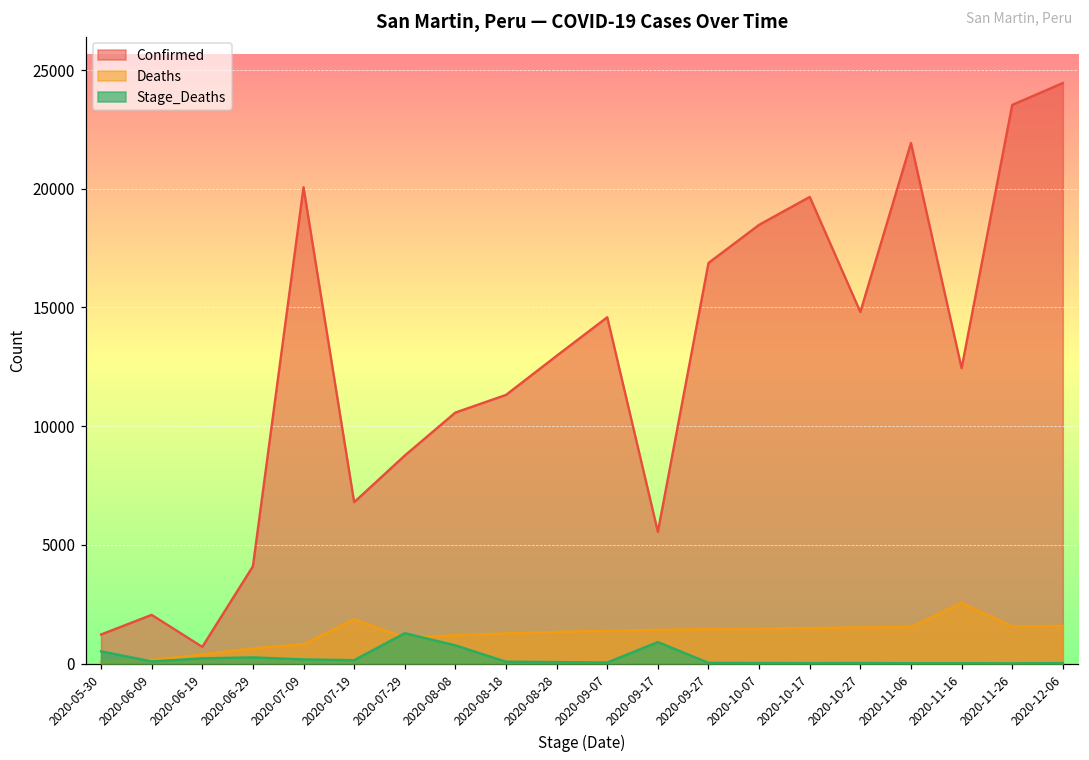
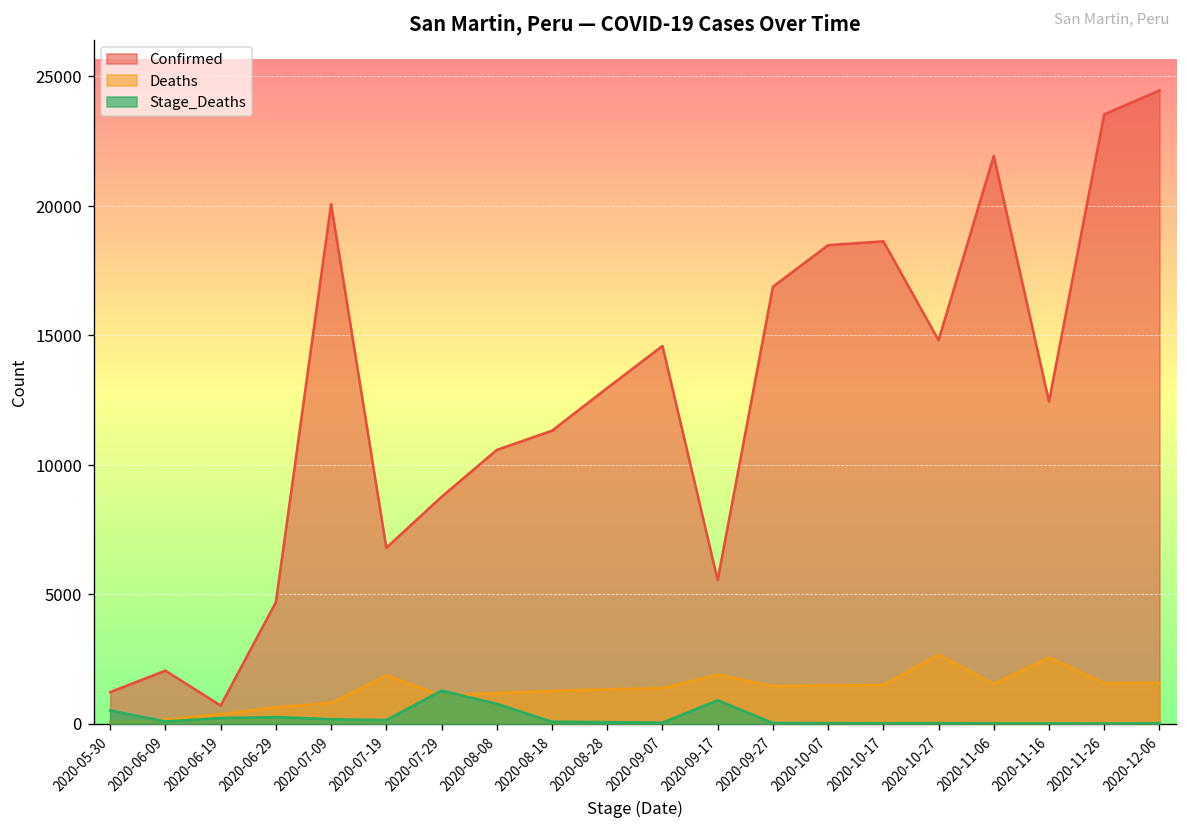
  {
    "Confirmed": {
      "2020-05-30": 1200,
      "2020-06-09": 2100,
      "2020-06-19": 700,
-     "2020-06-29": 4100,
+     "2020-06-29": 4700,
      "2020-07-09": 20100,
      "2020-07-19": 6800,
      "2020-07-29": 8800,
      "2020-08-08": 10600,
      "2020-08-18": 11300,
      "2020-08-28": 13000,
      "2020-09-07": 14600,
      "2020-09-17": 5500,
      "2020-09-27": 16900,
      "2020-10-07": 18500,
-     "2020-10-17": 19700,
+     "2020-10-17": 18600,
      "2020-10-27": 14800,
      "2020-11-06": 21900,
      "2020-11-16": 12400,
      "2020-11-26": 23500,
      "2020-12-06": 24500
    },
    "Deaths": {
      "2020-05-30": 100,
      "2020-06-19": 400,
      "2020-06-29": 600,
      "2020-07-09": 800,
      "2020-07-19": 1900,
      "2020-07-29": 1100,
      "2020-08-08": 1200,
      "2020-08-18": 1300,
      "2020-08-28": 1300,
      "2020-09-07": 1400,
-     "2020-09-17": 1400,
+     "2020-09-17": 1900,
      "2020-09-27": 1500,
      "2020-10-07": 1500,
      "2020-10-17": 1500,
-     "2020-10-27": 1500,
+     "2020-10-27": 2700,
      "2020-11-06": 1500,
      "2020-11-16": 2600,
      "2020-11-26": 1600,
      "2020-12-06": 1600
    },
    "Stage_Deaths": {
      "2020-05-30": 500,
      "2020-06-19": 200,
      "2020-06-29": 300,
      "2020-07-09": 200,
      "2020-07-19": 100,
      "2020-07-29": 1300,
      "2020-08-08": 800,
      "2020-08-18": 100,
      "2020-08-28": 100,
      "2020-09-07": 0,
      "2020-09-17": 900,
      "2020-09-27": 0,
      "2020-10-07": 0,
      "2020-10-17": 0,
      "2020-10-27": 0,
      "2020-11-06": 0,
      "2020-11-16": 0,
      "2020-11-26": 0,
      "2020-12-06": 0
    }
  }
